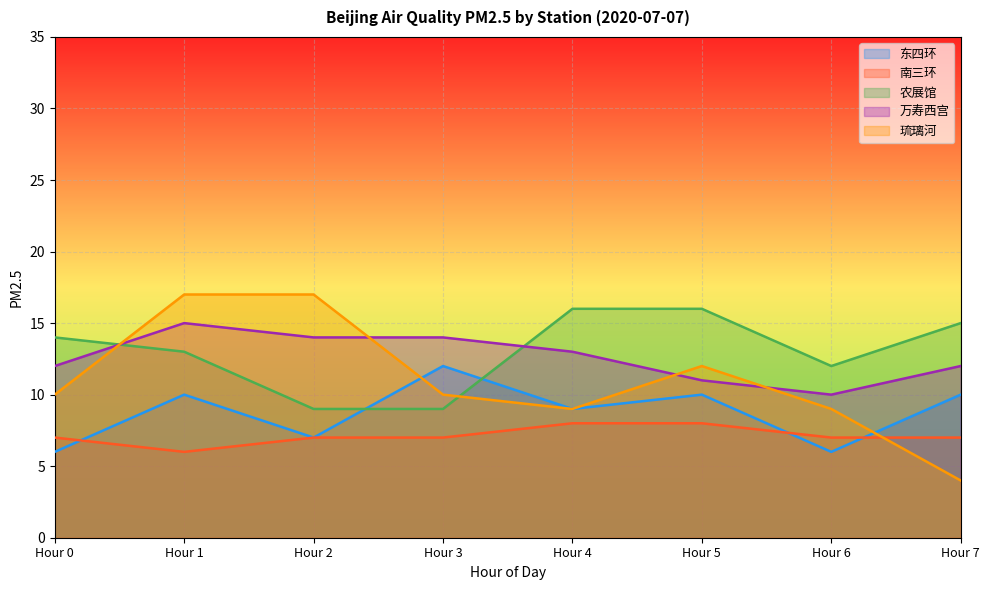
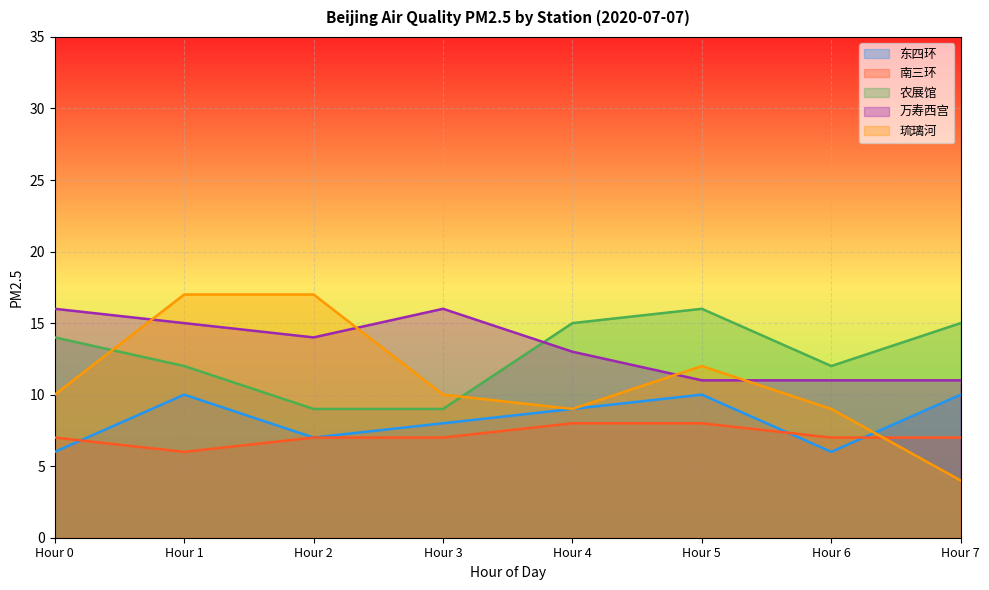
  {
    "东四环": {
      "Hour 0": 6,
      "Hour 1": 10,
-     "Hour 3": 12,
+     "Hour 3": 8,
      "Hour 5": 10,
      "Hour 6": 6,
      "Hour 7": 10
    },
    "农展馆": {
      "Hour 0": 14,
-     "Hour 1": 13,
+     "Hour 1": 12,
      "Hour 2": 9,
      "Hour 3": 9,
-     "Hour 4": 16,
+     "Hour 4": 15,
      "Hour 5": 16,
      "Hour 6": 12,
      "Hour 7": 15
    },
    "万寿西宫": {
-     "Hour 0": 12,
+     "Hour 0": 16,
      "Hour 1": 15,
      "Hour 2": 14,
-     "Hour 3": 14,
+     "Hour 3": 16,
      "Hour 4": 13,
      "Hour 5": 11,
-     "Hour 6": 10,
-     "Hour 7": 12
+     "Hour 6": 11,
+     "Hour 7": 11
    }
  }
